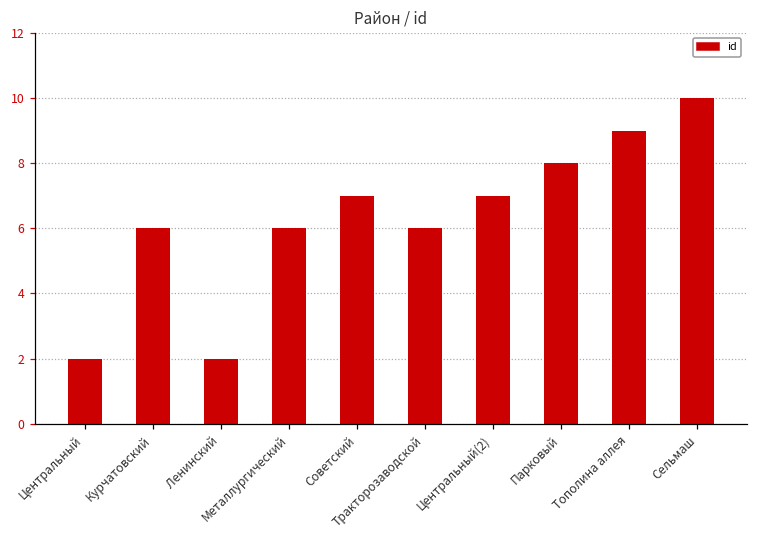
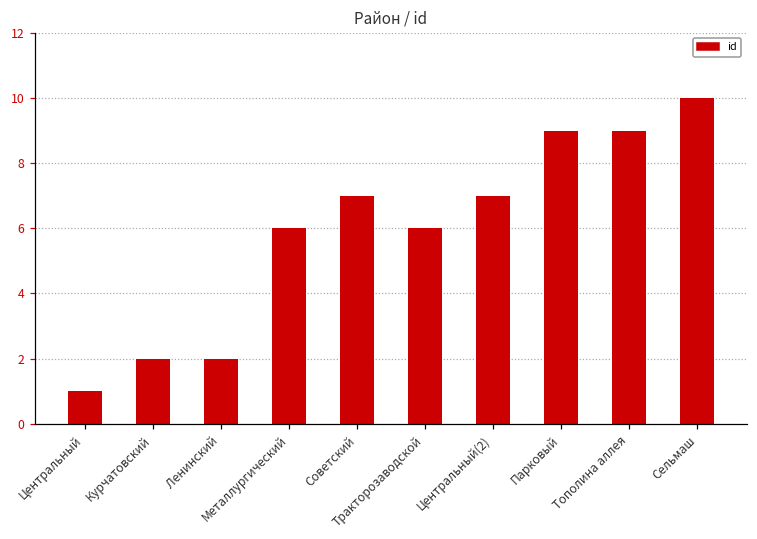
  {
-   "Центральный": 2,
-   "Курчатовский": 6,
+   "Центральный": 1,
+   "Курчатовский": 2,
    "Ленинский": 2,
    "Металлургический": 6,
    "Советский": 7,
    "Тракторозаводской": 6,
    "Центральный(2)": 7,
-   "Парковый": 8,
+   "Парковый": 9,
    "Тополина аллея": 9,
    "Сельмаш": 10
  }
